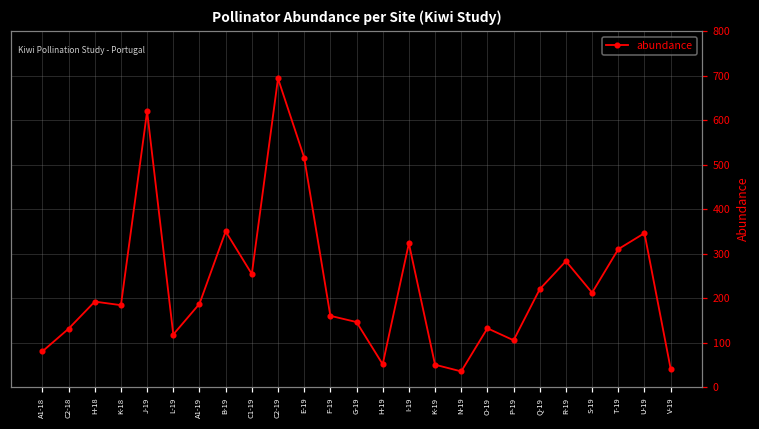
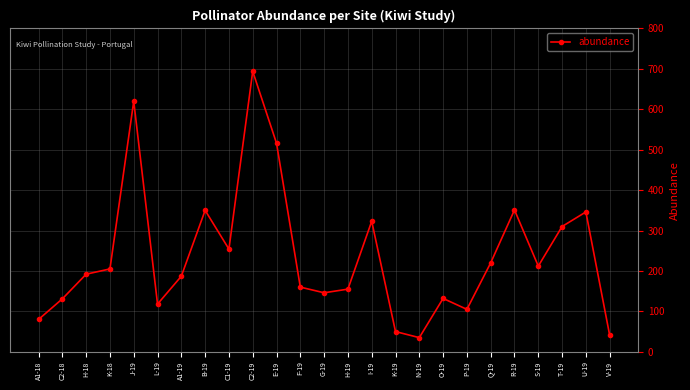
  {
    "A1-18": 80,
    "C2-18": 130,
    "H-18": 190,
-   "K-18": 180,
+   "K-18": 210,
    "J-19": 620,
    "L-19": 120,
    "A1-19": 190,
    "B-19": 350,
    "C1-19": 250,
    "C2-19": 690,
    "E-19": 520,
    "F-19": 160,
    "G-19": 150,
-   "H-19": 50,
+   "H-19": 160,
    "I-19": 320,
    "K-19": 50,
    "N-19": 40,
    "O-19": 130,
    "P-19": 110,
    "Q-19": 220,
-   "R-19": 280,
+   "R-19": 350,
    "S-19": 210,
    "T-19": 310,
    "U-19": 350,
    "V-19": 40
  }
